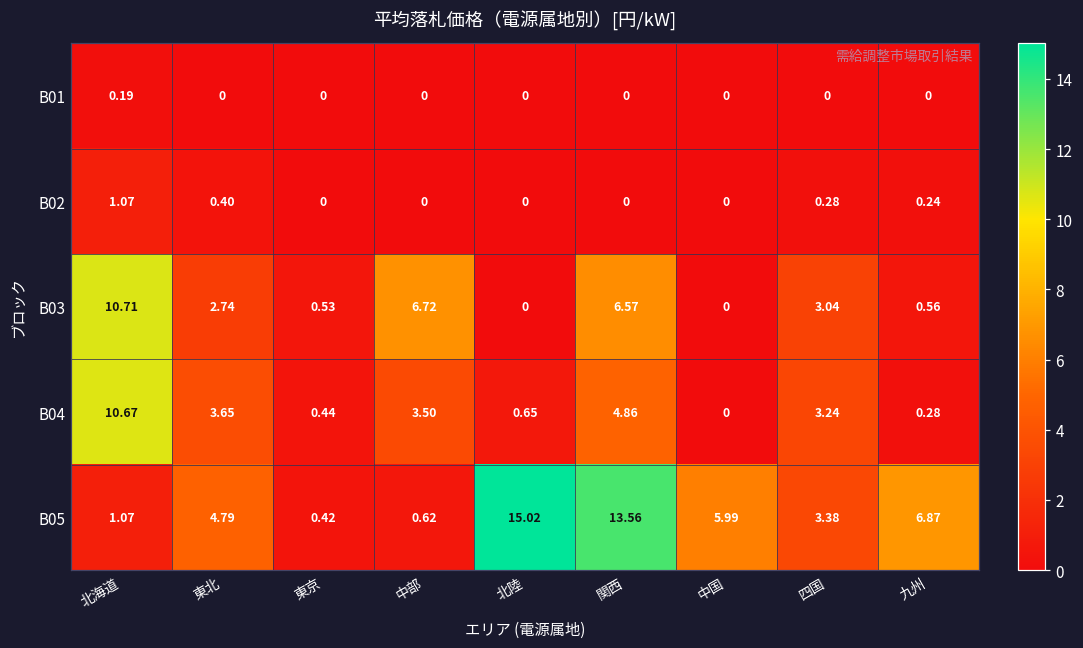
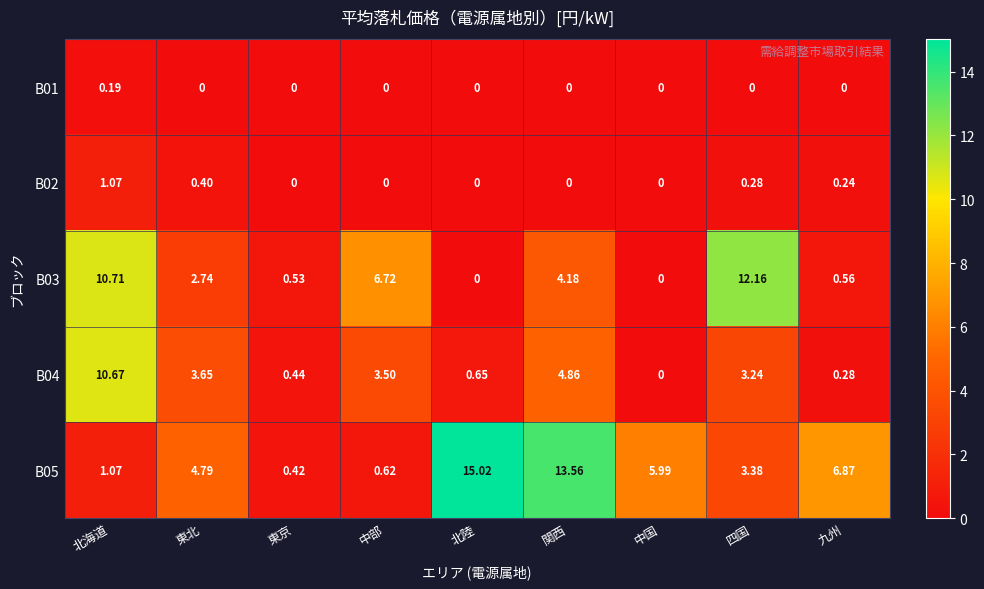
  {
    "B01": {
      "北海道": 0.19,
      "東北": 0,
      "東京": 0,
      "中部": 0,
      "北陸": 0,
      "関西": 0,
      "中国": 0,
      "四国": 0
    },
    "B02": {
      "北海道": 1.07,
      "東北": 0.40,
      "東京": 0,
      "中部": 0,
      "北陸": 0,
      "関西": 0,
      "中国": 0,
      "四国": 0.28,
      "九州": 0.24
    },
    "B03": {
      "北海道": 10.71,
      "東北": 2.74,
      "東京": 0.53,
      "中部": 6.72,
      "北陸": 0,
-     "関西": 6.57,
+     "関西": 4.18,
      "中国": 0,
-     "四国": 3.04,
+     "四国": 12.16,
      "九州": 0.56
    },
    "B04": {
      "北海道": 10.67,
      "東北": 3.65,
      "東京": 0.44,
      "中部": 3.50,
      "北陸": 0.65,
      "関西": 4.86,
      "中国": 0,
      "四国": 3.24,
      "九州": 0.28
    },
    "B05": {
      "北海道": 1.07,
      "東北": 4.79,
      "東京": 0.42,
      "中部": 0.62,
      "北陸": 15.02,
      "関西": 13.56,
      "中国": 5.99,
      "四国": 3.38,
      "九州": 6.87
    }
  }
